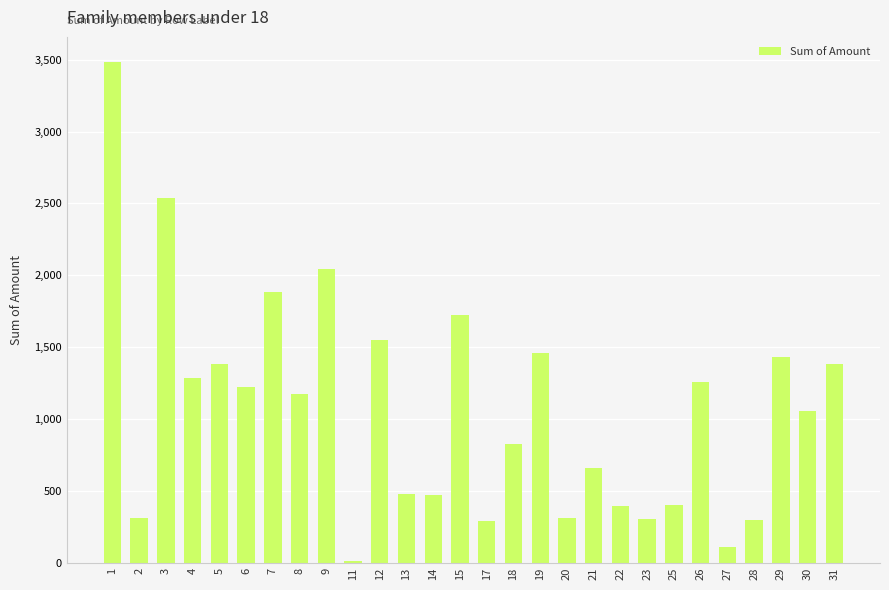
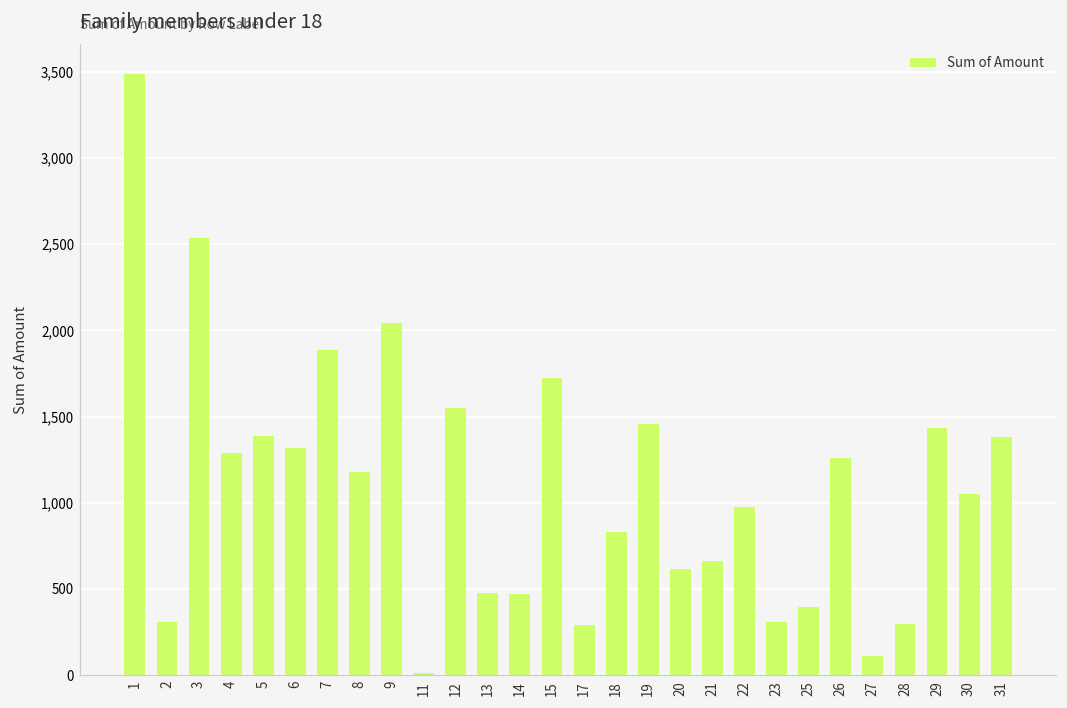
  {
    "1": "3,490",
    "2": "310",
    "3": "2,540",
    "4": "1,290",
    "5": "1,390",
-   "6": "1,220",
+   "6": "1,320",
    "7": "1,890",
    "8": "1,180",
    "9": "2,050",
    "12": "1,550",
    "13": "480",
    "14": "470",
    "15": "1,720",
    "17": "290",
    "18": "830",
    "19": "1,460",
-   "20": "310",
+   "20": "620",
    "21": "660",
-   "22": "400",
+   "22": "980",
    "23": "310",
    "25": "400",
    "26": "1,260",
    "27": "110",
    "28": "300",
    "29": "1,430",
    "30": "1,050",
    "31": "1,380"
  }
